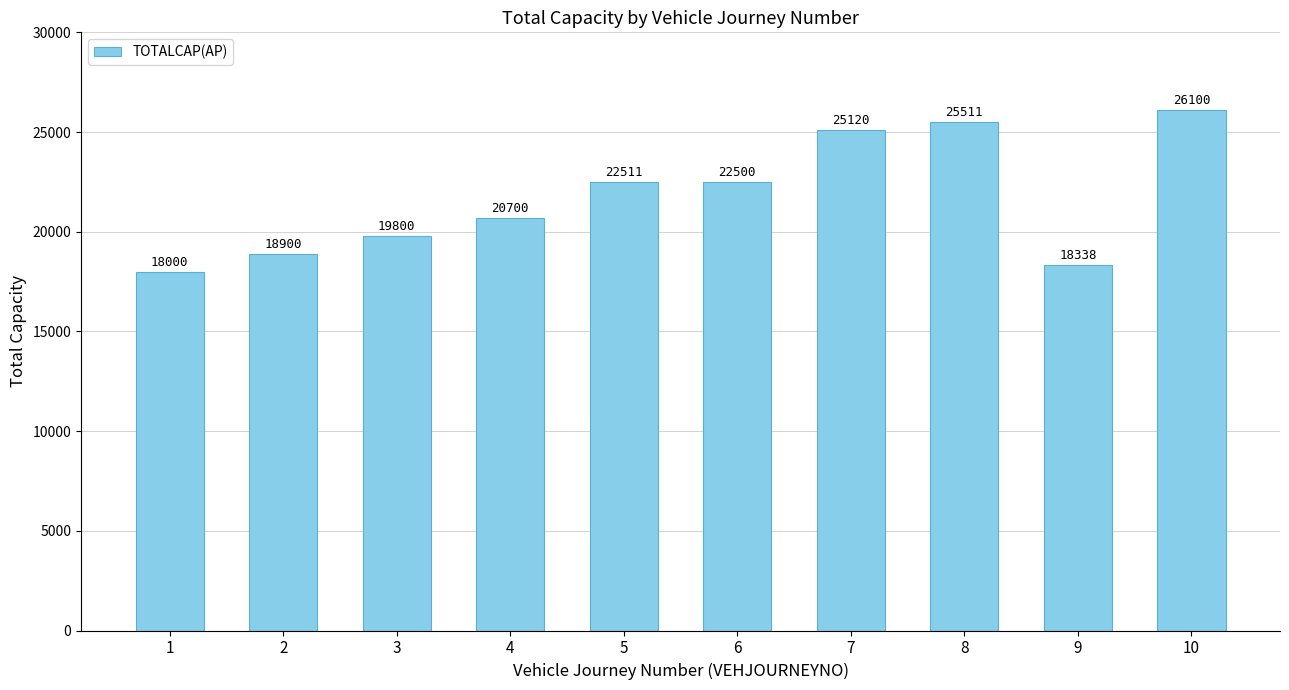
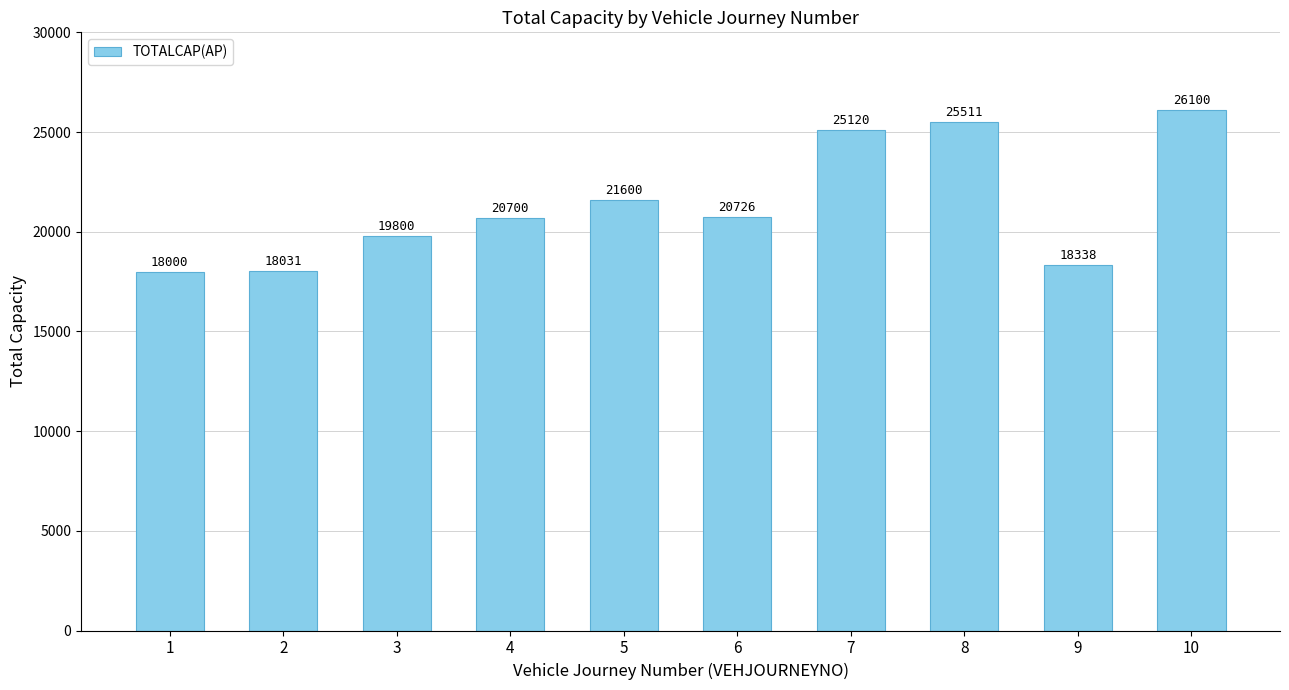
  {
    "1": 18000,
-   "2": 18900,
+   "2": 18031,
    "3": 19800,
    "4": 20700,
-   "5": 22511,
-   "6": 22500,
+   "5": 21600,
+   "6": 20726,
    "7": 25120,
    "8": 25511,
    "9": 18338,
    "10": 26100
  }
